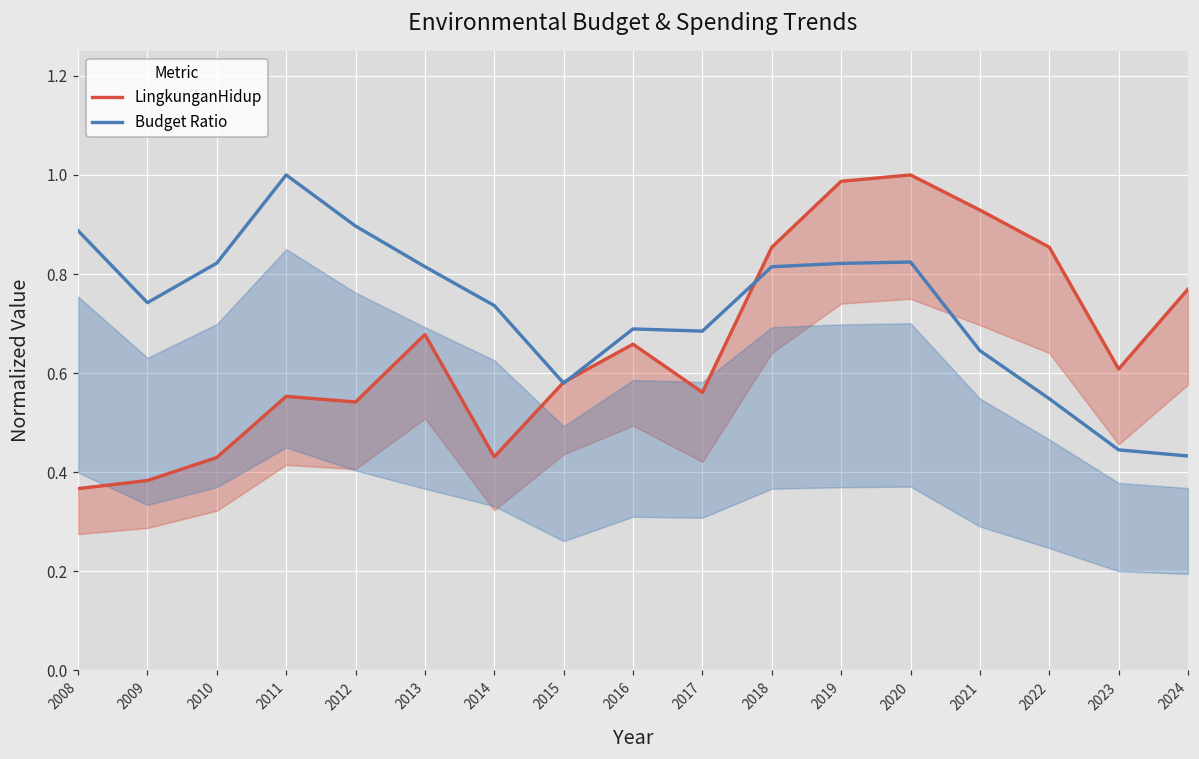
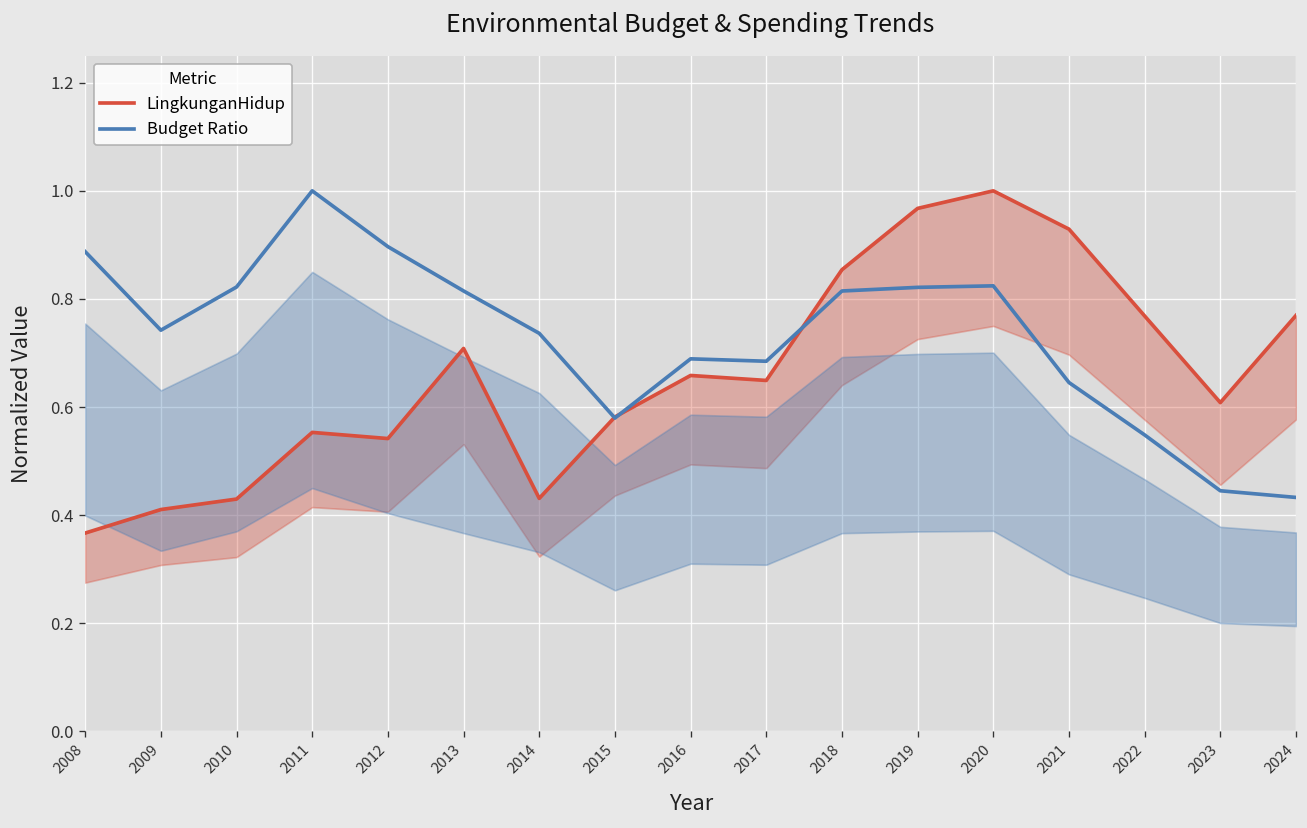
  {
    "LingkunganHidup": {
      "2008": 0.37,
-     "2009": 0.38,
+     "2009": 0.41,
      "2010": 0.43,
      "2011": 0.55,
      "2012": 0.54,
-     "2013": 0.68,
+     "2013": 0.71,
      "2014": 0.43,
      "2016": 0.66,
-     "2017": 0.56,
+     "2017": 0.65,
      "2018": 0.85,
-     "2019": 0.99,
+     "2019": 0.97,
      "2020": 1.00,
      "2021": 0.93,
-     "2022": 0.85,
+     "2022": 0.77,
      "2023": 0.61,
      "2024": 0.77
    }
  }
